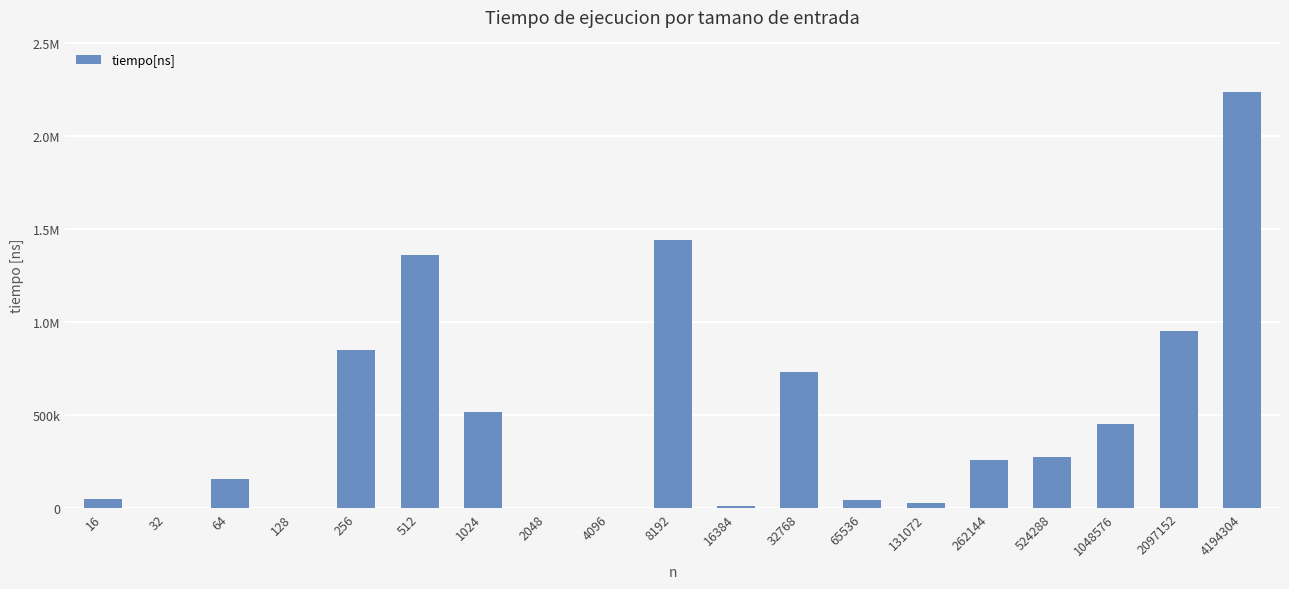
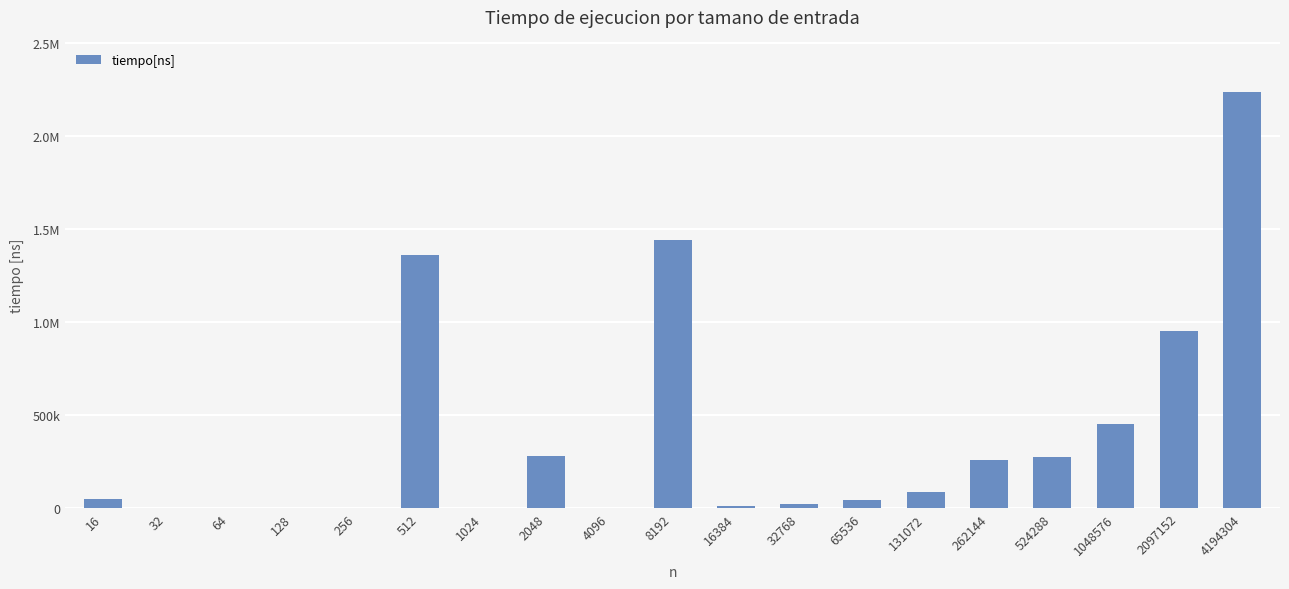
  {
    "16": 50000,
-   "64": 160000,
-   "256": 850000,
+   "64": 0,
+   "256": 0,
    "512": 1360000,
-   "1024": 520000,
-   "2048": 0,
+   "1024": 0,
+   "2048": 280000,
    "8192": 1440000,
-   "32768": 730000,
+   "32768": 20000,
    "65536": 40000,
-   "131072": 30000,
+   "131072": 90000,
    "262144": 260000,
    "524288": 270000,
    "1048576": 450000,
    "2097152": 950000,
    "4194304": 2230000
  }
